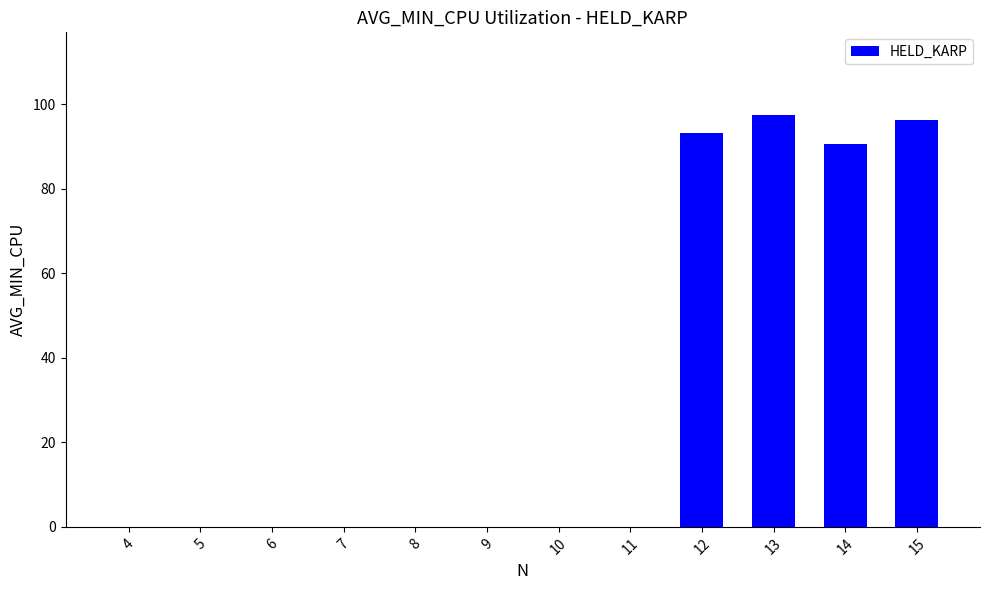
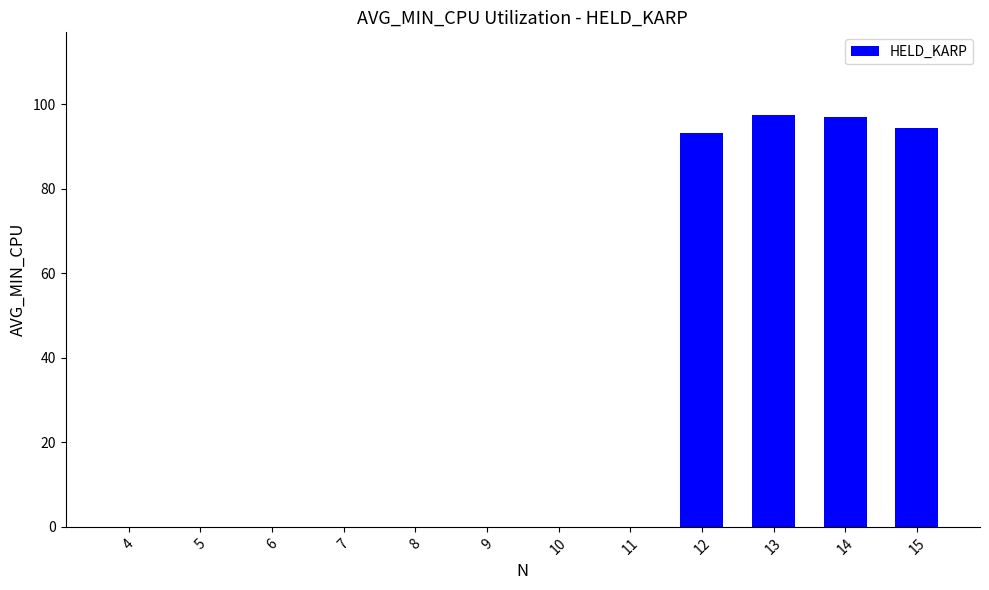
  {
    "4": 0,
    "5": 0,
    "6": 0,
    "7": 0,
    "8": 0,
    "9": 0,
    "10": 0,
    "11": 0,
    "12": 93,
    "13": 98,
-   "14": 90,
-   "15": 96
+   "14": 97,
+   "15": 94
  }
